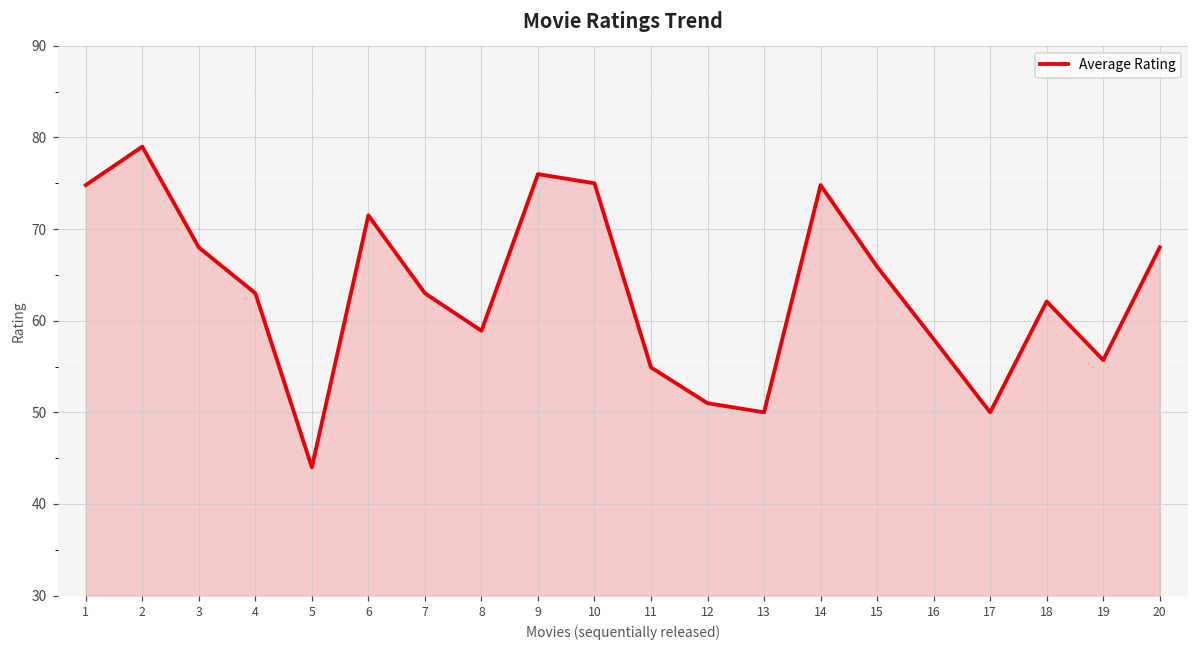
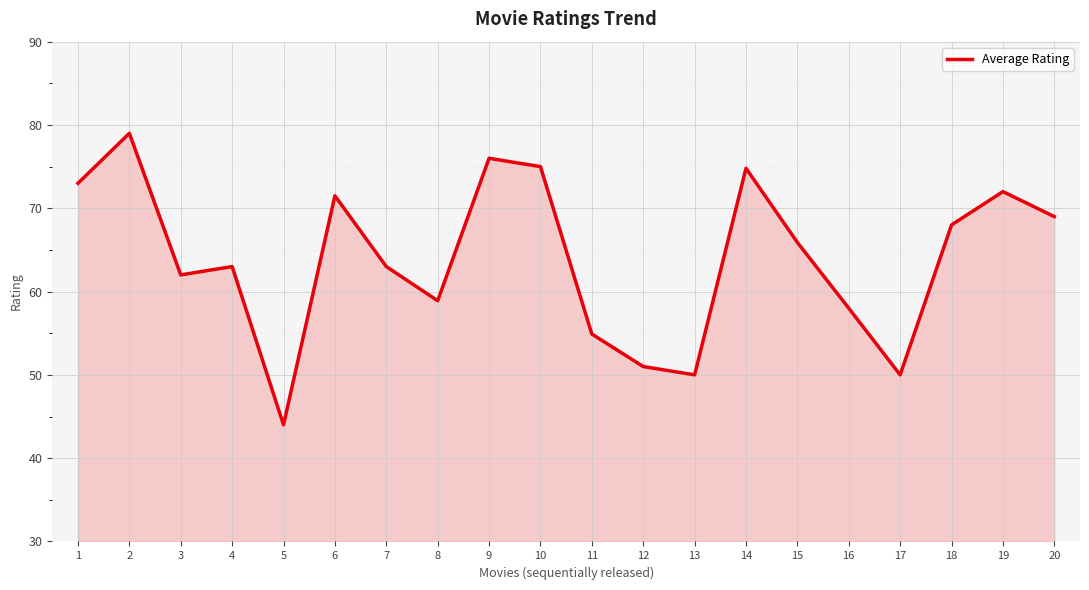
  {
-   "1": 75,
+   "1": 73,
    "2": 79,
-   "3": 68,
+   "3": 62,
    "4": 63,
    "5": 44,
    "6": 72,
    "7": 63,
    "8": 59,
    "9": 76,
    "10": 75,
    "11": 55,
    "12": 51,
    "13": 50,
    "14": 75,
    "15": 66,
    "16": 58,
    "17": 50,
-   "18": 62,
-   "19": 56,
-   "20": 68
+   "18": 68,
+   "19": 72,
+   "20": 69
  }
